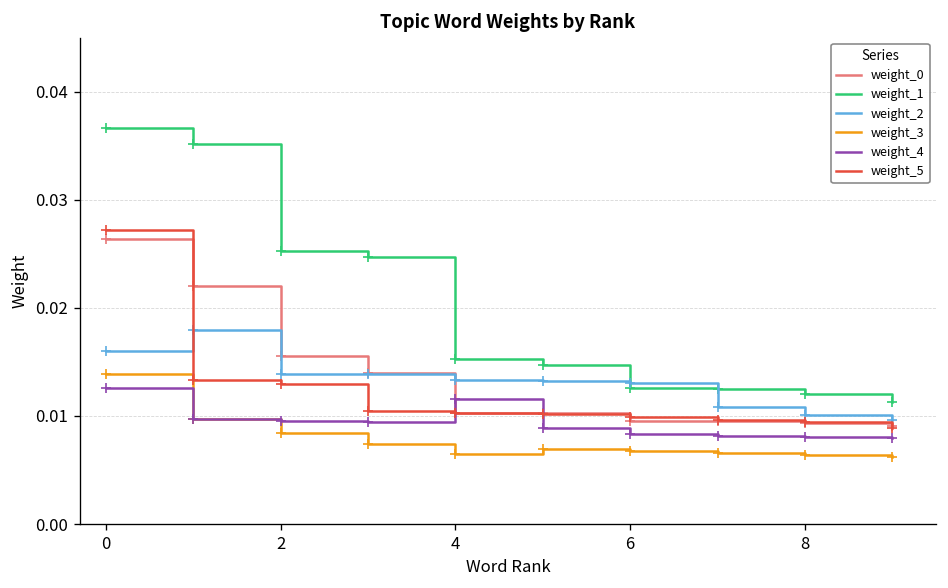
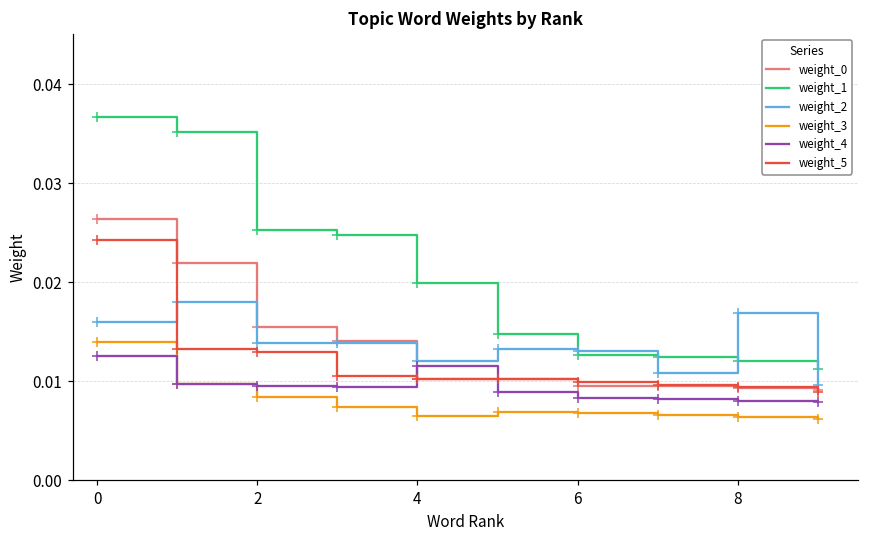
  {
    "weight_0": {
      "0": 0.026,
      "2": 0.016,
      "6": 0.010
    },
    "weight_1": {
      "0": 0.037,
      "2": 0.025,
-     "4": 0.015,
+     "4": 0.020,
      "6": 0.013,
      "8": 0.012
    },
    "weight_2": {
      "0": 0.016,
      "2": 0.014,
-     "4": 0.013,
+     "4": 0.012,
      "6": 0.013,
-     "8": 0.010
+     "8": 0.017
    },
    "weight_3": {
      "0": 0.014,
      "2": 0.008,
      "4": 0.007,
      "6": 0.007,
      "8": 0.006
    },
    "weight_4": {
      "0": 0.013,
      "2": 0.010,
      "4": 0.012,
      "6": 0.008,
      "8": 0.008
    },
    "weight_5": {
-     "0": 0.027,
+     "0": 0.024,
      "2": 0.013,
      "6": 0.010
    }
  }
